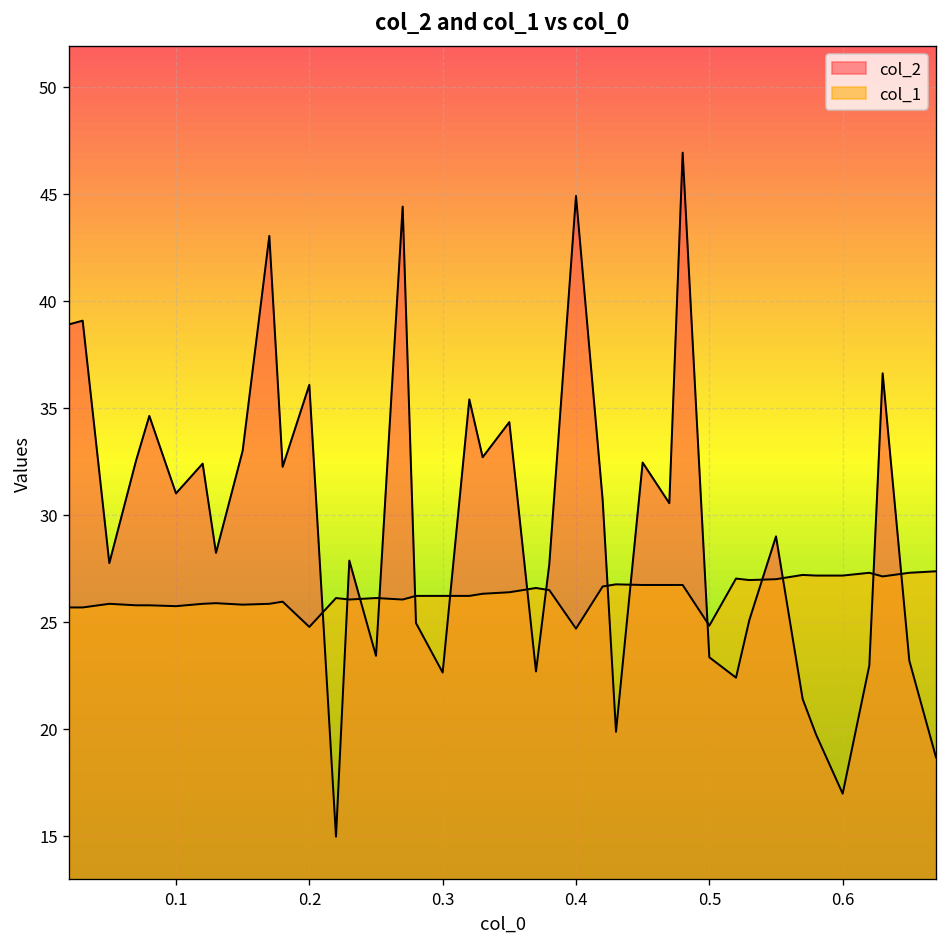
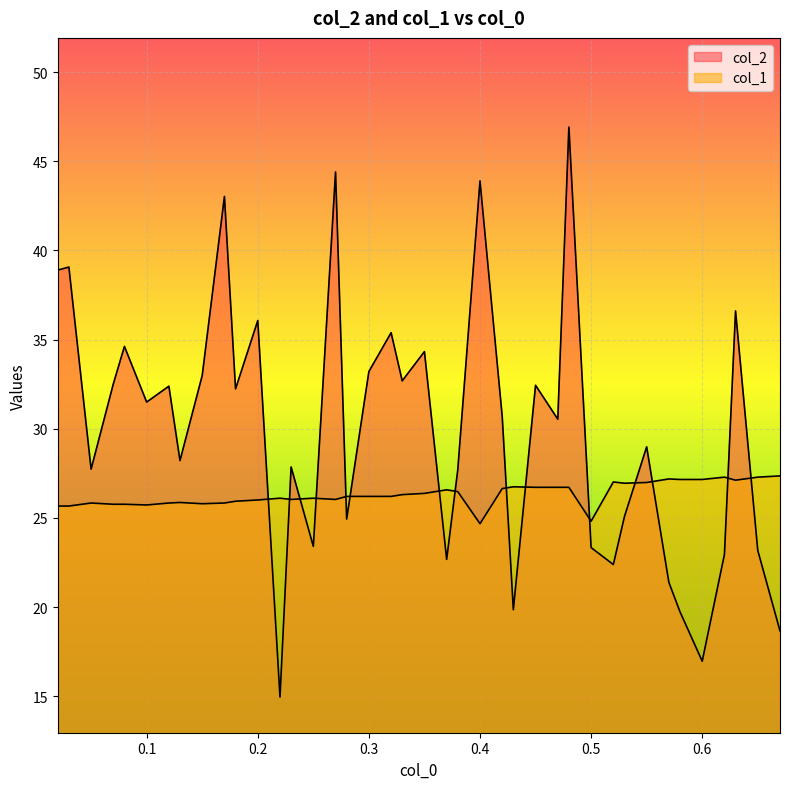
  {
    "col_2": {
-     "0.1": 31.0,
+     "0.1": 31.5,
      "0.2": 36.1,
-     "0.3": 22.6,
-     "0.4": 44.9,
+     "0.3": 33.2,
+     "0.4": 43.9,
      "0.5": 23.3,
      "0.6": 17.0
    },
    "col_1": {
      "0.1": 25.7,
-     "0.2": 24.8,
+     "0.2": 26.0,
      "0.3": 26.2,
      "0.4": 24.7,
      "0.5": 24.8,
      "0.6": 27.2
    }
  }
